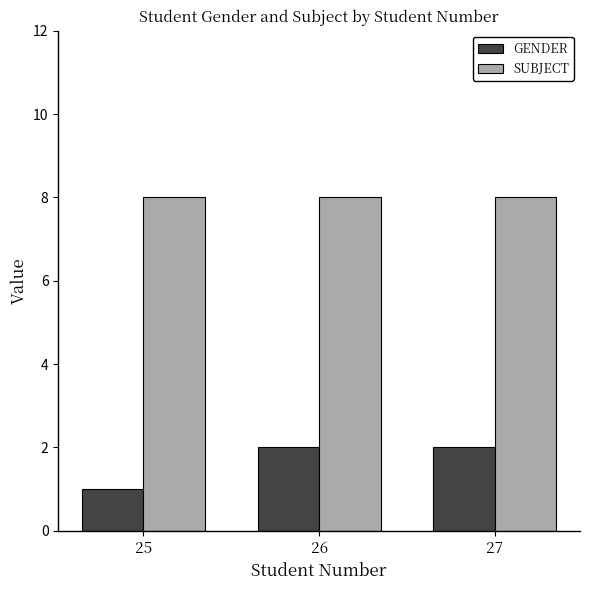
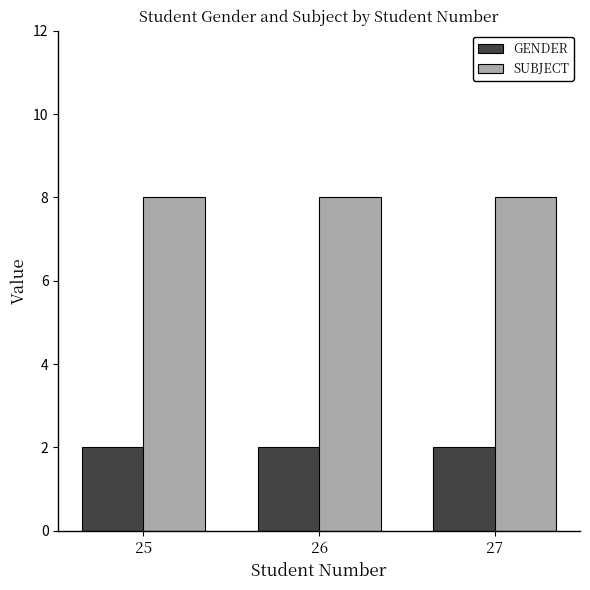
  {
    "GENDER": {
-     "25": 1,
+     "25": 2,
      "26": 2,
      "27": 2
    },
    "SUBJECT": {
      "25": 8,
      "26": 8,
      "27": 8
    }
  }
